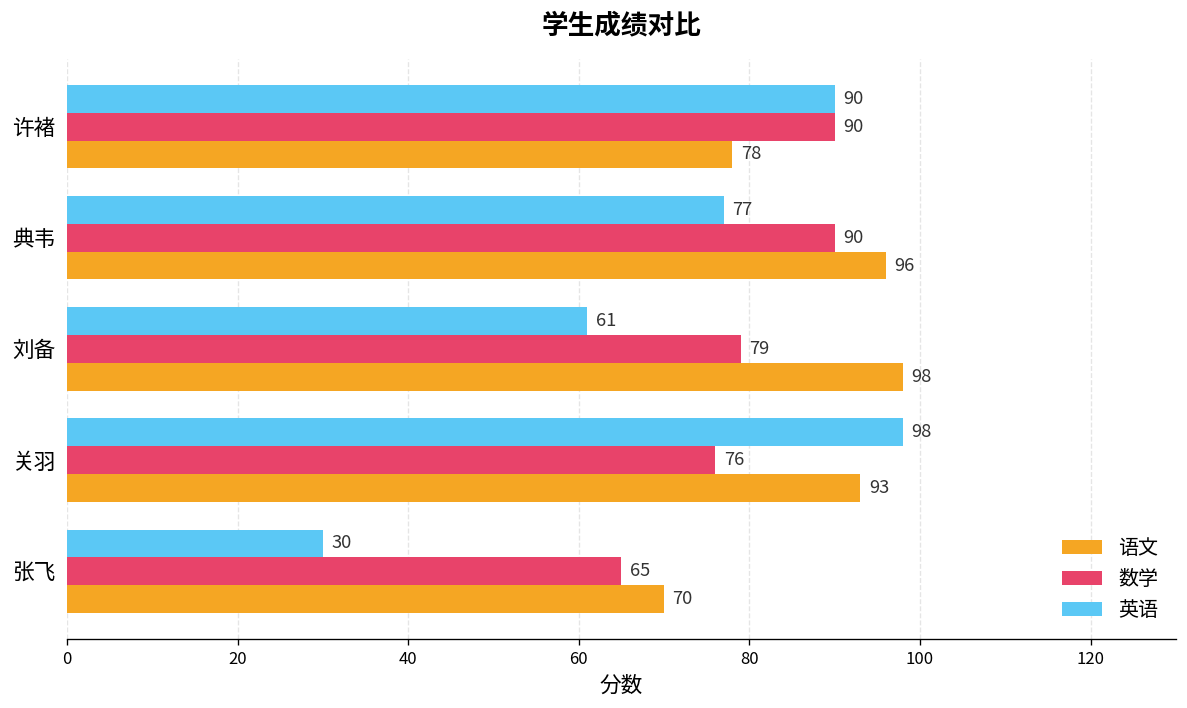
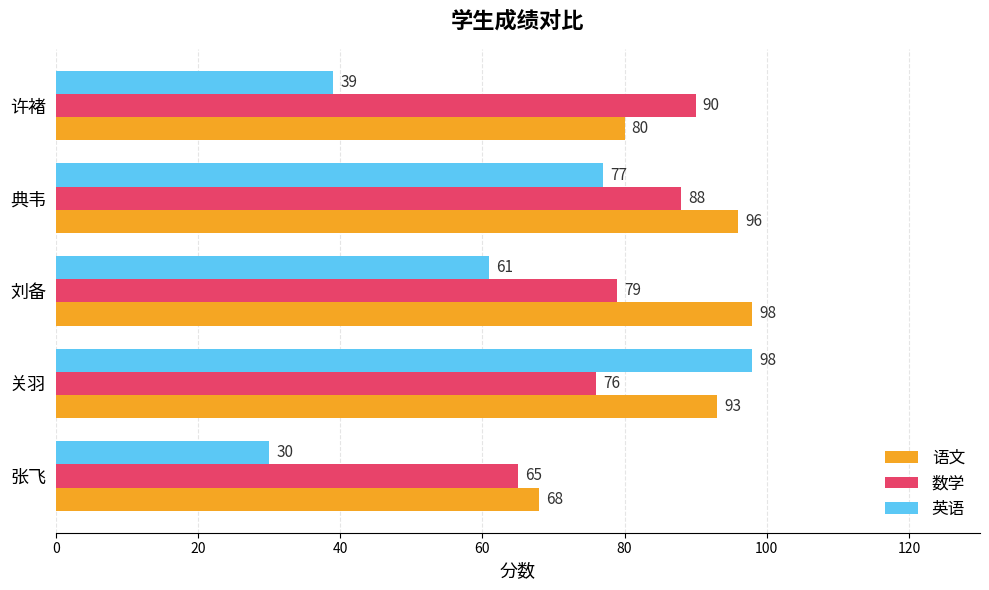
  {
    "语文": {
-     "许褚": 78,
+     "许褚": 80,
      "典韦": 96,
      "刘备": 98,
      "关羽": 93,
-     "张飞": 70
+     "张飞": 68
    },
    "数学": {
      "许褚": 90,
-     "典韦": 90,
+     "典韦": 88,
      "刘备": 79,
      "关羽": 76,
      "张飞": 65
    },
    "英语": {
-     "许褚": 90,
+     "许褚": 39,
      "典韦": 77,
      "刘备": 61,
      "关羽": 98,
      "张飞": 30
    }
  }
